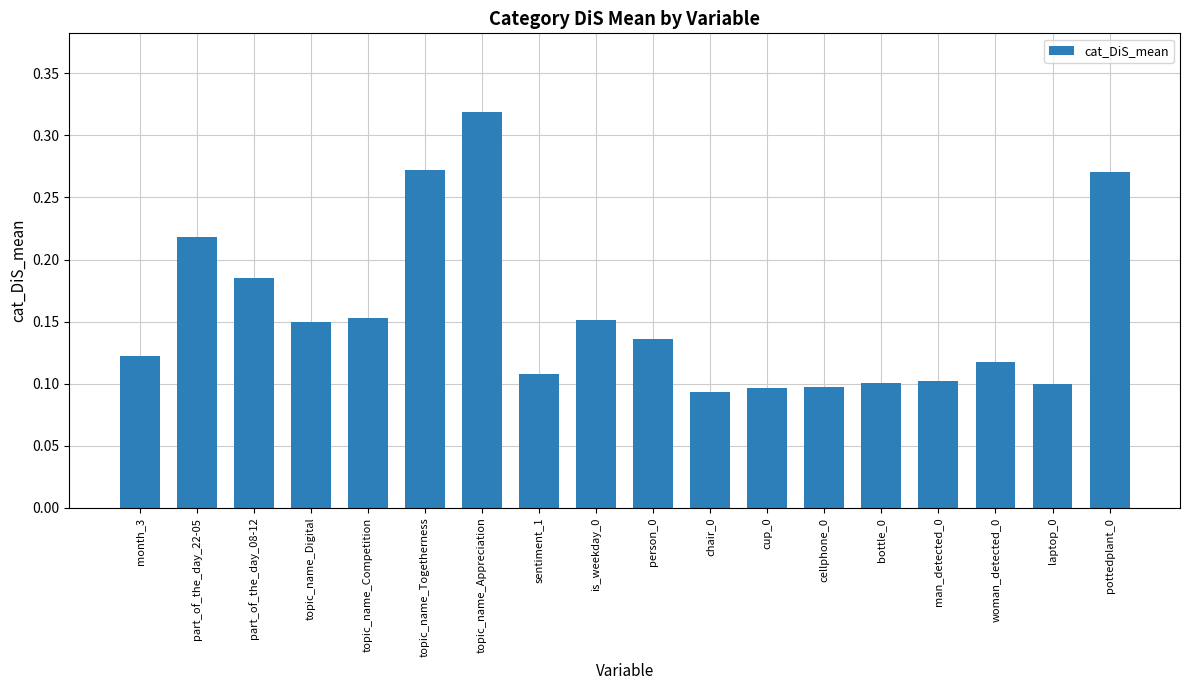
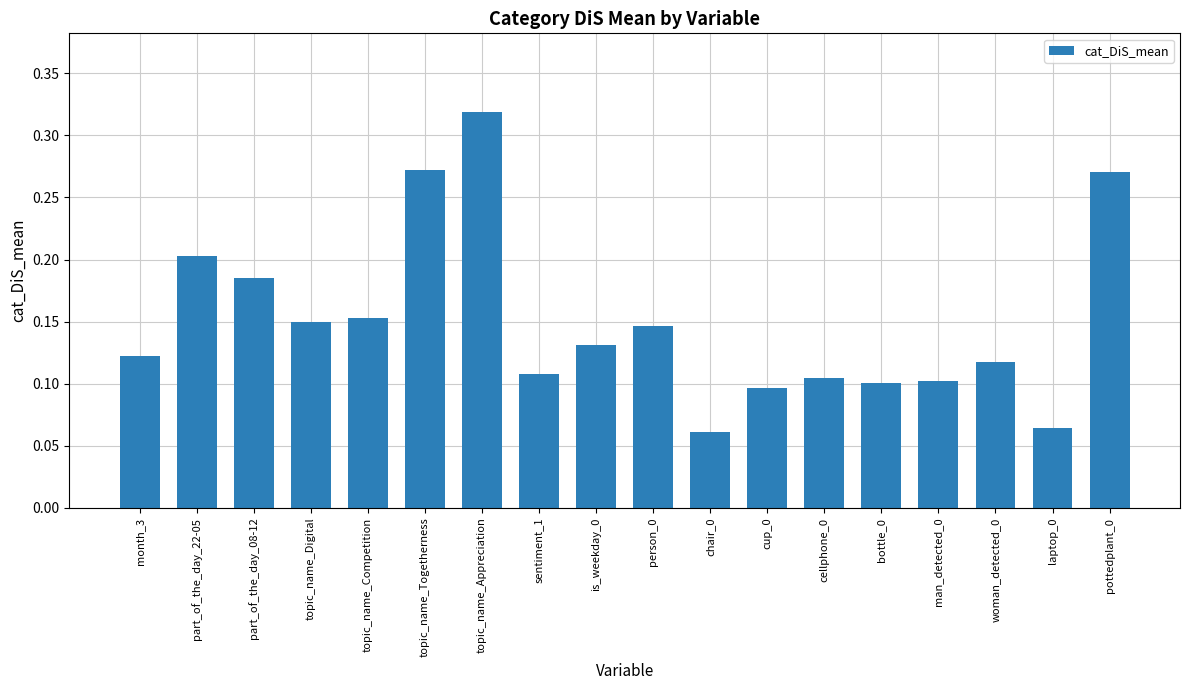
  {
    "month_3": 0.123,
-   "part_of_the_day_22-05": 0.218,
+   "part_of_the_day_22-05": 0.203,
    "part_of_the_day_08-12": 0.185,
    "topic_name_Digital": 0.150,
    "topic_name_Competition": 0.153,
    "topic_name_Togetherness": 0.272,
    "topic_name_Appreciation": 0.318,
    "sentiment_1": 0.108,
-   "is_weekday_0": 0.151,
-   "person_0": 0.136,
-   "chair_0": 0.093,
+   "is_weekday_0": 0.131,
+   "person_0": 0.147,
+   "chair_0": 0.061,
    "cup_0": 0.097,
-   "cellphone_0": 0.098,
+   "cellphone_0": 0.105,
    "bottle_0": 0.100,
    "man_detected_0": 0.102,
    "woman_detected_0": 0.118,
-   "laptop_0": 0.100,
+   "laptop_0": 0.064,
    "pottedplant_0": 0.270
  }
